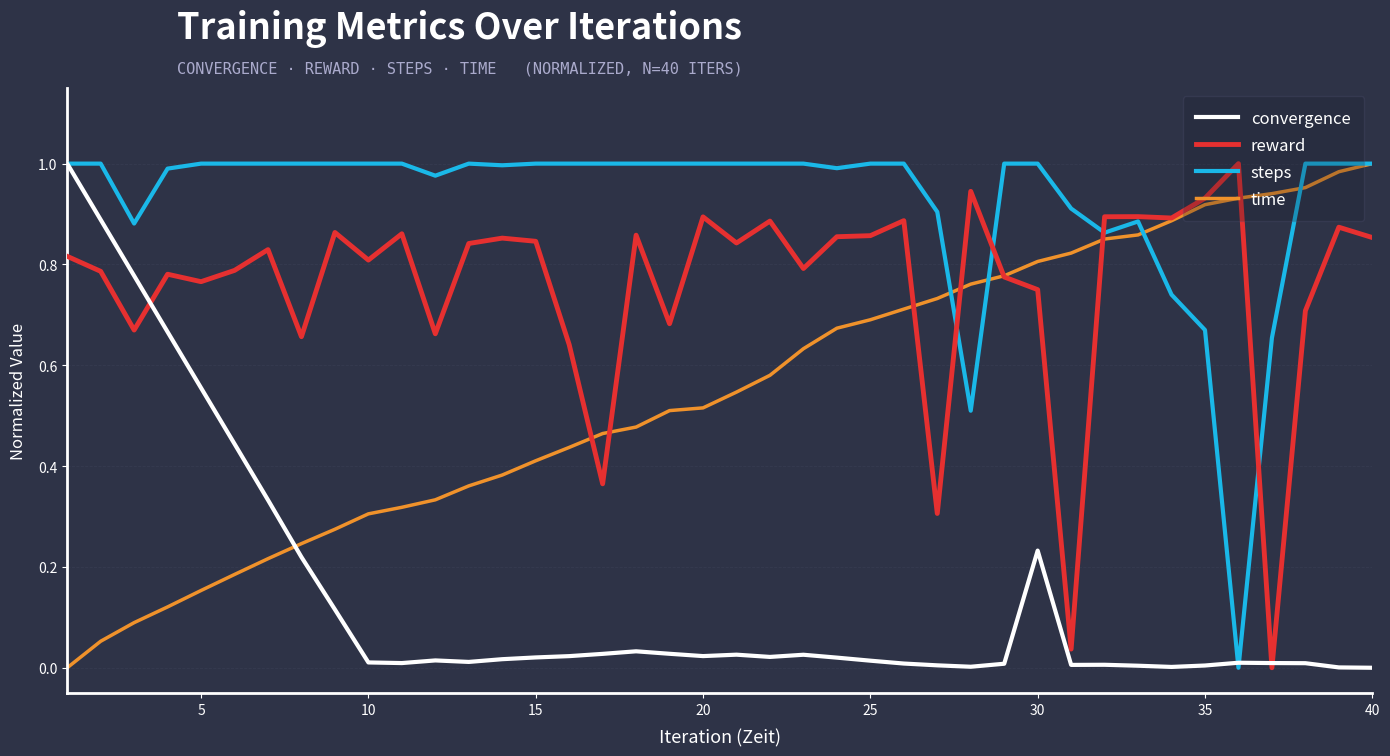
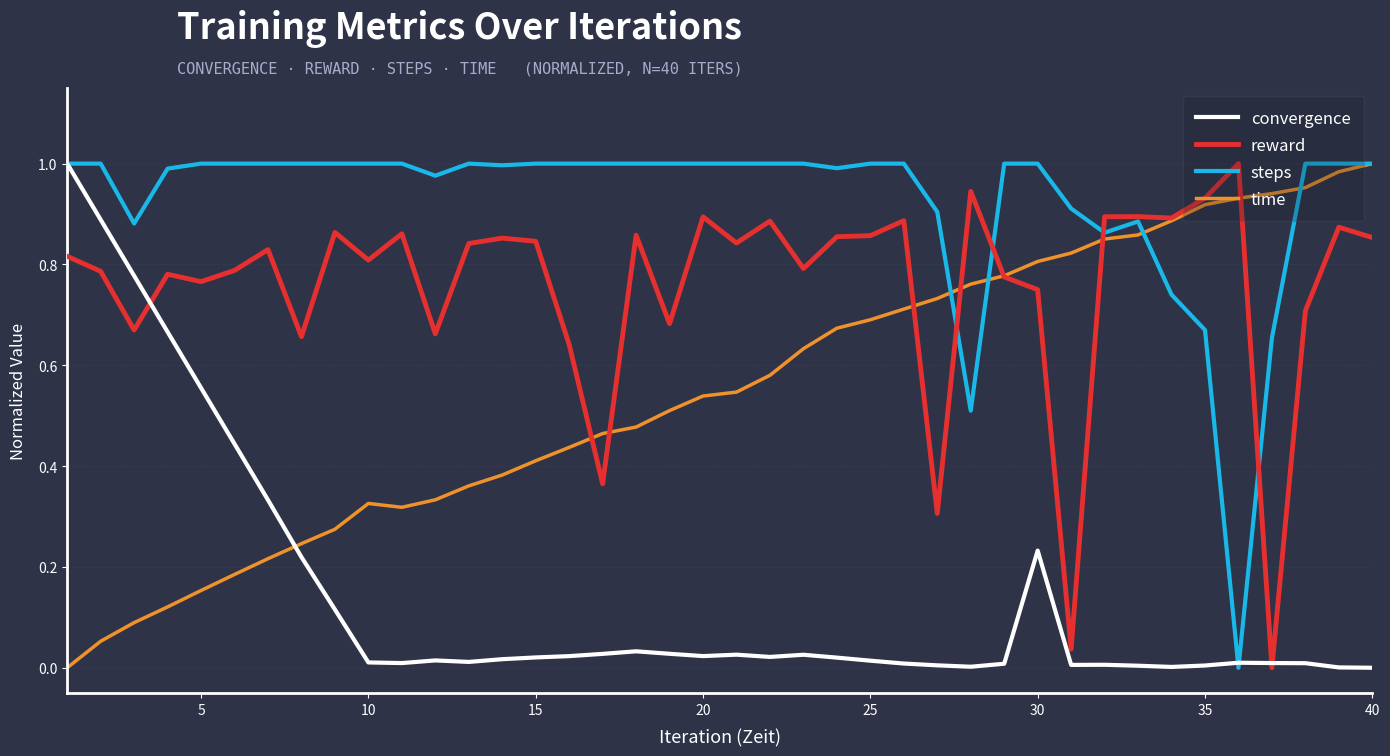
  {
    "convergence": {
      "5": 0.56,
      "10": 0.01,
      "15": 0.02,
      "20": 0.02,
      "25": 0.01,
      "30": 0.23,
      "35": 0.00,
      "40": 0.00
    },
    "reward": {
      "5": 0.77,
      "10": 0.81,
      "15": 0.85,
      "20": 0.89,
      "25": 0.86,
      "30": 0.75,
      "40": 0.85
    },
    "steps": {
      "5": 1.00,
      "10": 1.00,
      "15": 1.00,
      "20": 1.00,
      "25": 1.00,
      "30": 1.00,
      "35": 0.67
    },
    "time": {
      "5": 0.15,
-     "10": 0.31,
+     "10": 0.33,
      "15": 0.41,
-     "20": 0.52,
+     "20": 0.54,
      "25": 0.69,
      "30": 0.81
    }
  }
